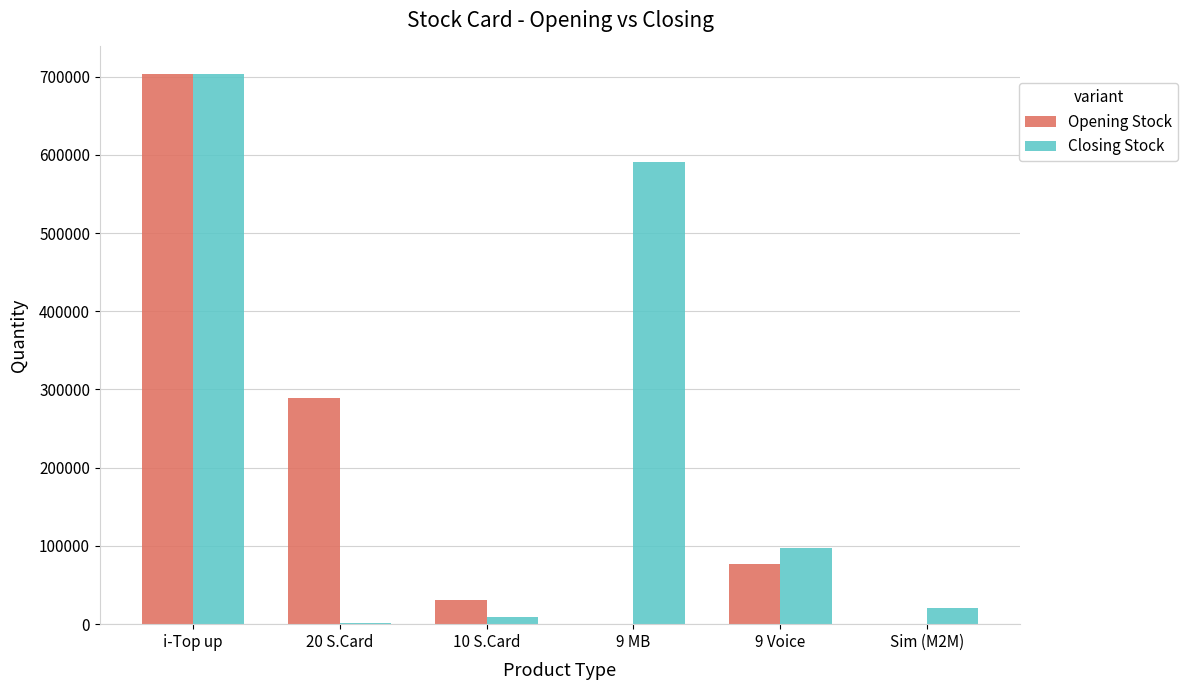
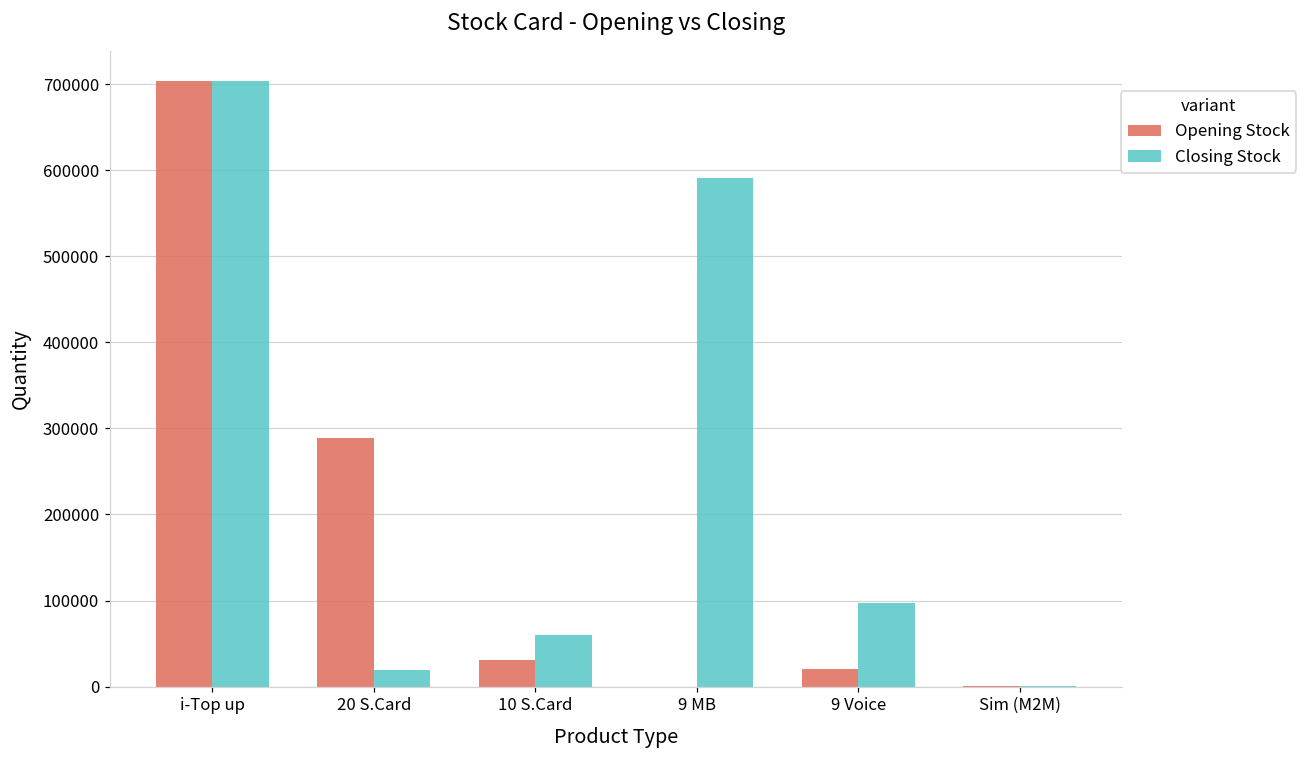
  {
    "Opening Stock": {
      "i-Top up": 700000,
      "20 S.Card": 290000,
      "10 S.Card": 30000,
-     "9 Voice": 80000
+     "9 Voice": 20000
    },
    "Closing Stock": {
      "i-Top up": 700000,
-     "20 S.Card": 0,
-     "10 S.Card": 10000,
+     "20 S.Card": 20000,
+     "10 S.Card": 60000,
      "9 MB": 590000,
      "9 Voice": 100000,
-     "Sim (M2M)": 20000
+     "Sim (M2M)": 0
    }
  }
